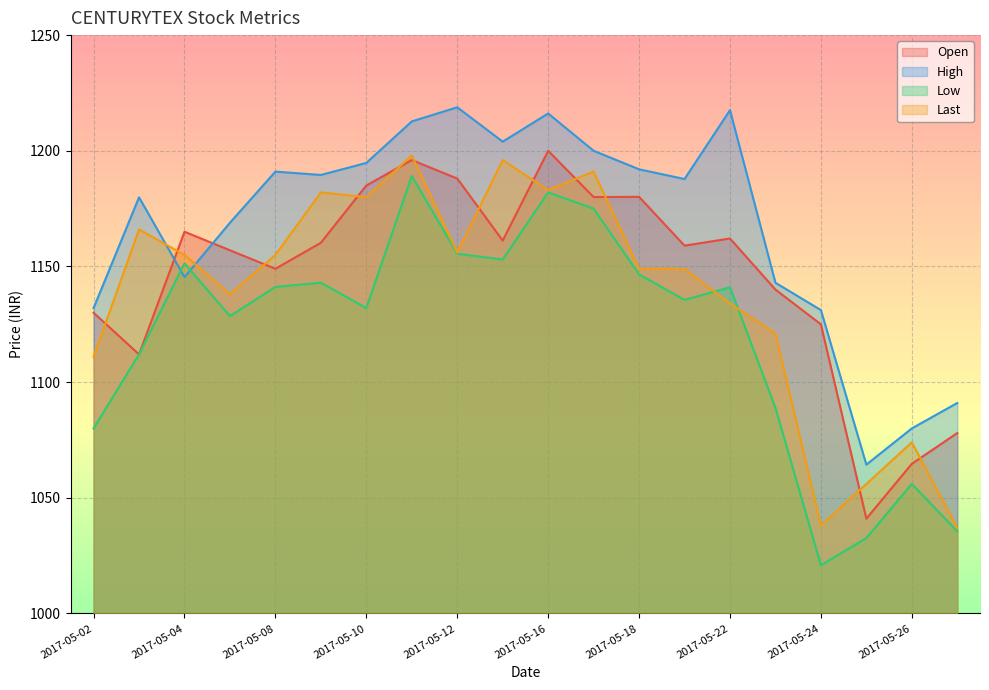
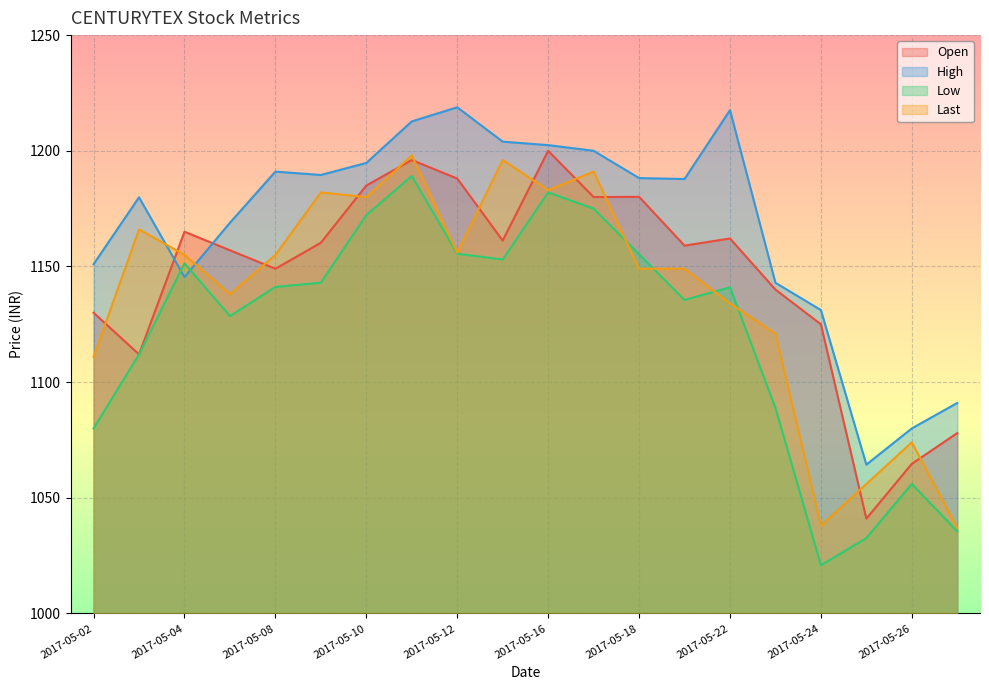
  {
    "High": {
-     "2017-05-02": 1132,
+     "2017-05-02": 1151,
      "2017-05-04": 1145,
      "2017-05-08": 1191,
      "2017-05-10": 1195,
      "2017-05-12": 1219,
-     "2017-05-16": 1216,
-     "2017-05-18": 1192,
+     "2017-05-16": 1202,
+     "2017-05-18": 1188,
      "2017-05-22": 1218,
      "2017-05-24": 1131,
      "2017-05-26": 1080
    },
    "Low": {
      "2017-05-02": 1080,
      "2017-05-04": 1151,
      "2017-05-08": 1141,
-     "2017-05-10": 1132,
-     "2017-05-18": 1147,
+     "2017-05-10": 1172,
+     "2017-05-18": 1155,
      "2017-05-22": 1141,
      "2017-05-24": 1021,
      "2017-05-26": 1056
    }
  }
